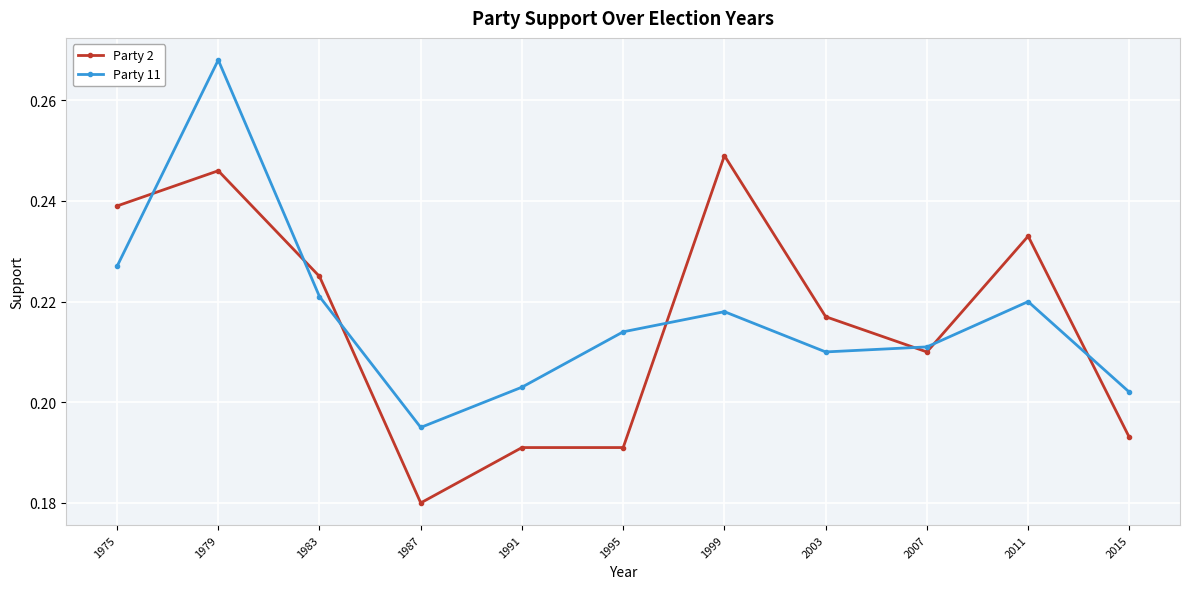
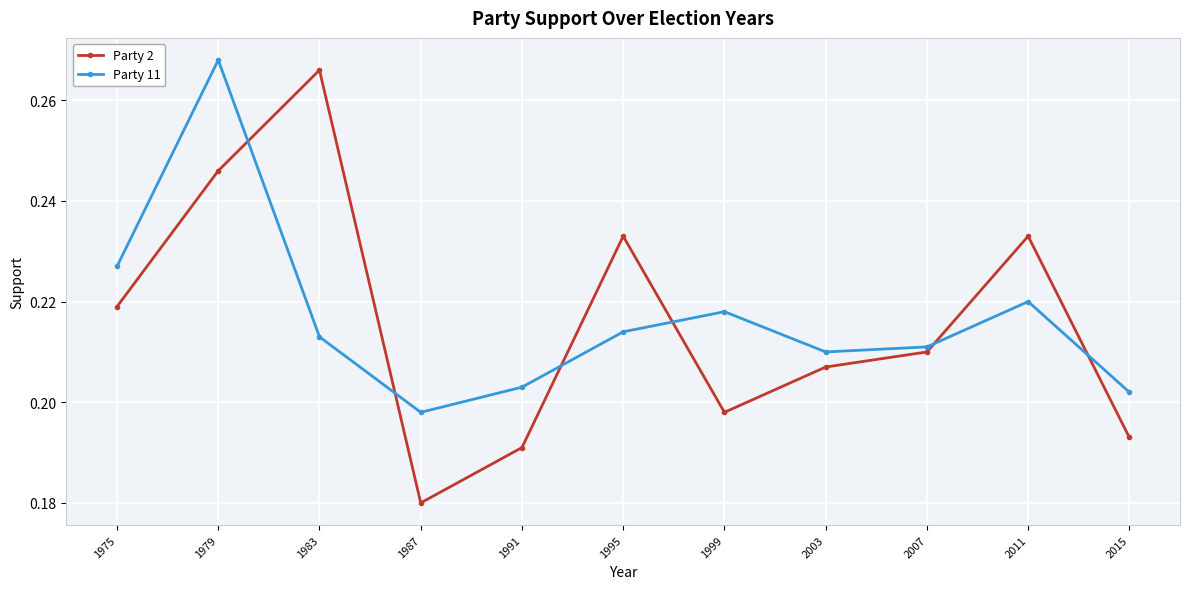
  {
    "Party 2": {
-     "1975": 0.239,
+     "1975": 0.219,
      "1979": 0.246,
-     "1983": 0.225,
+     "1983": 0.266,
      "1987": 0.180,
      "1991": 0.191,
-     "1995": 0.191,
-     "1999": 0.249,
-     "2003": 0.217,
+     "1995": 0.233,
+     "1999": 0.198,
+     "2003": 0.207,
      "2007": 0.210,
      "2011": 0.233,
      "2015": 0.193
    },
    "Party 11": {
      "1975": 0.227,
      "1979": 0.268,
-     "1983": 0.221,
-     "1987": 0.195,
+     "1983": 0.213,
+     "1987": 0.198,
      "1991": 0.203,
      "1995": 0.214,
      "1999": 0.218,
      "2003": 0.210,
      "2007": 0.211,
      "2011": 0.220,
      "2015": 0.202
    }
  }
